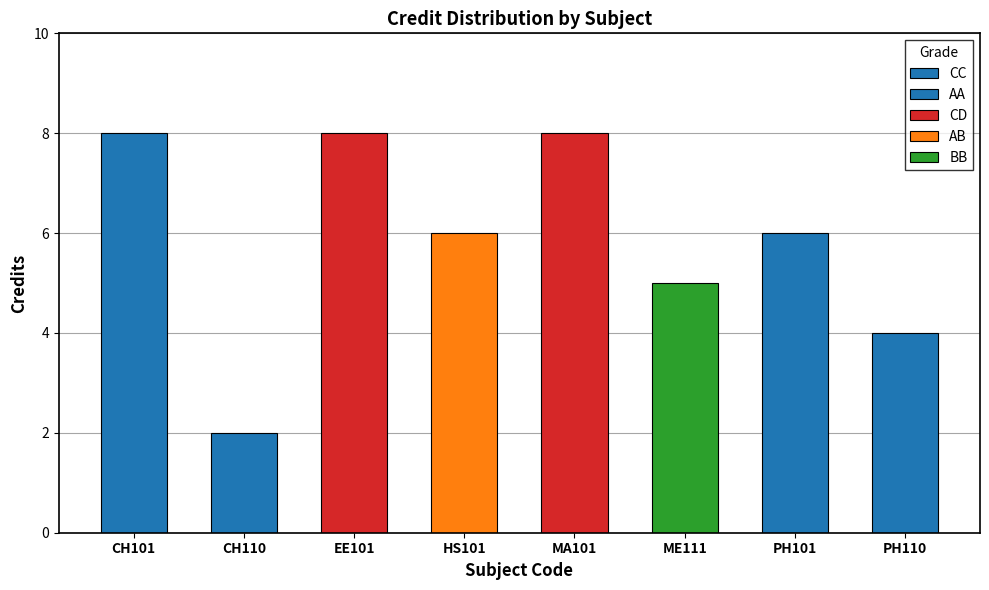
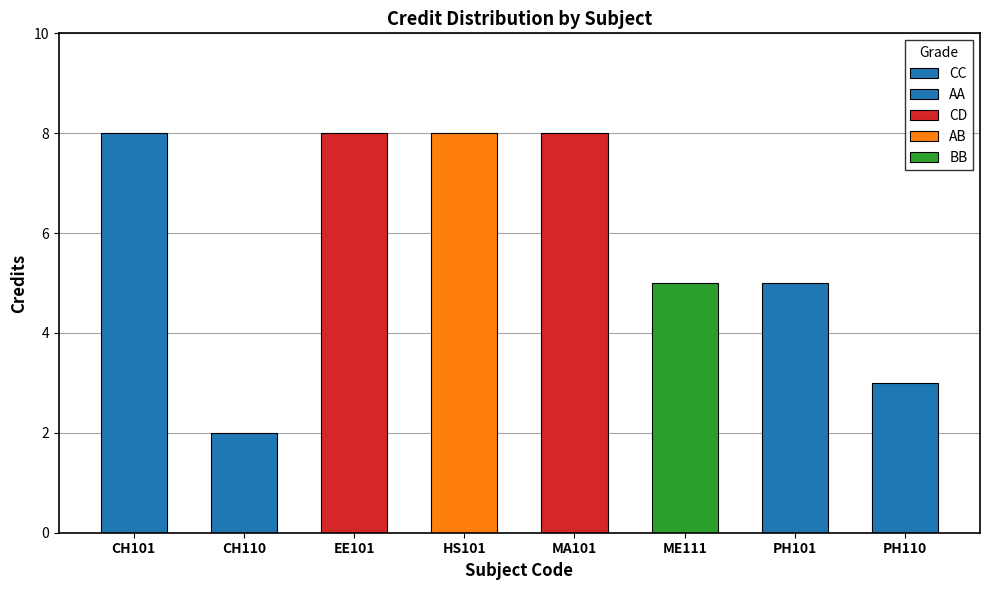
  {
    "CH101": 8,
    "CH110": 2,
    "EE101": 8,
-   "HS101": 6,
+   "HS101": 8,
    "MA101": 8,
    "ME111": 5,
-   "PH101": 6,
-   "PH110": 4
+   "PH101": 5,
+   "PH110": 3
  }
